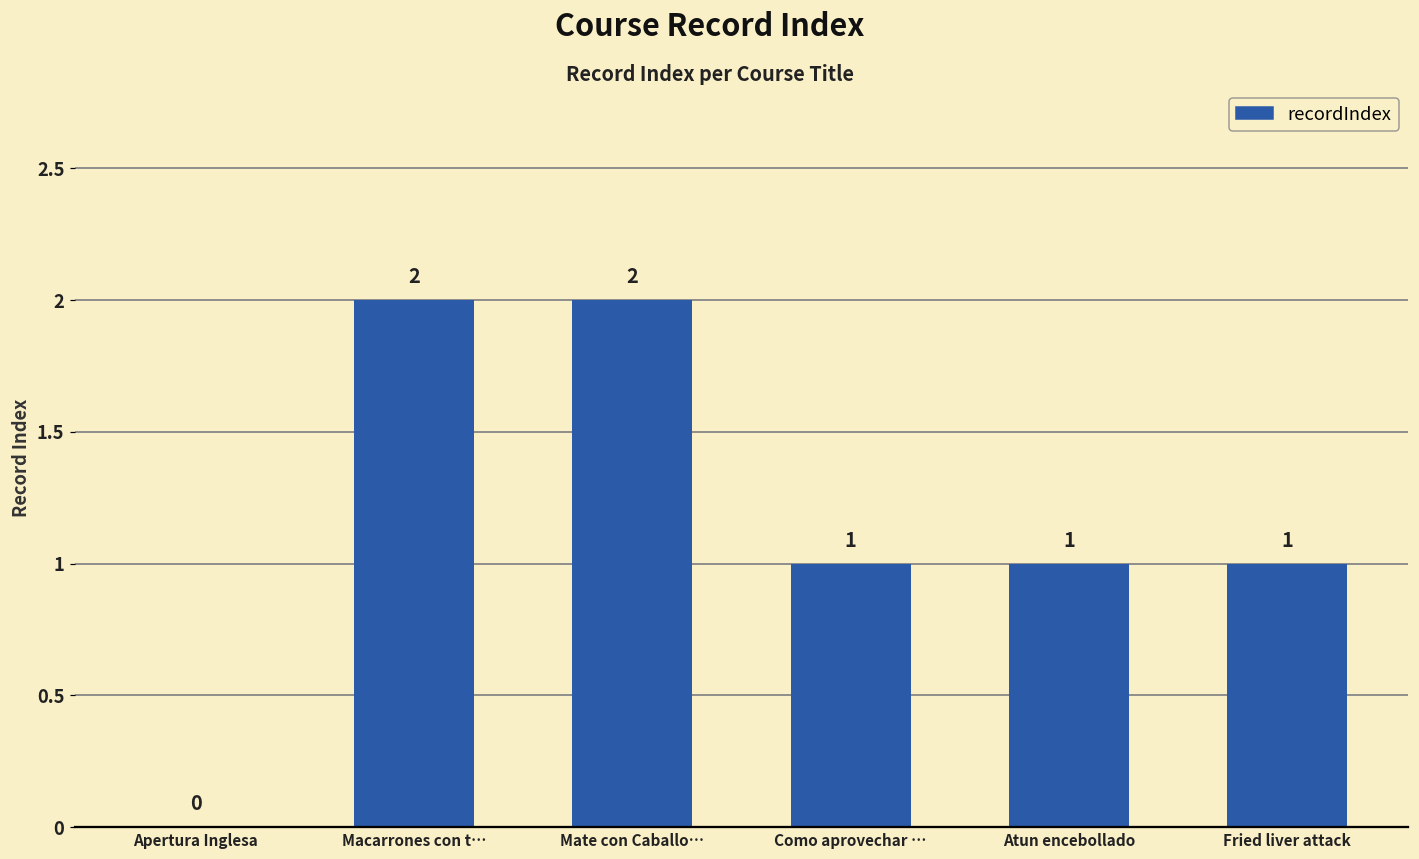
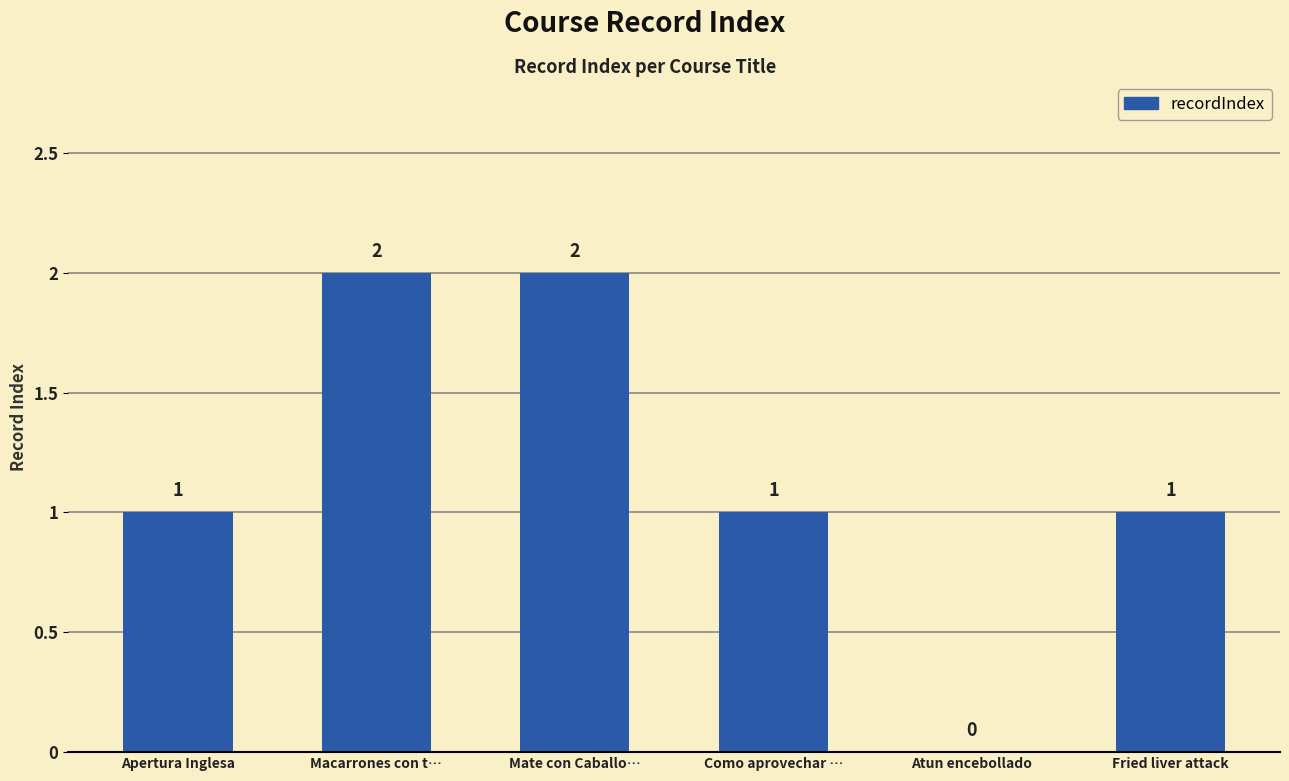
  {
-   "Apertura Inglesa": 0,
+   "Apertura Inglesa": 1,
    "Macarrones con t…": 2,
    "Mate con Caballo…": 2,
    "Como aprovechar …": 1,
-   "Atun encebollado": 1,
+   "Atun encebollado": 0,
    "Fried liver attack": 1
  }
